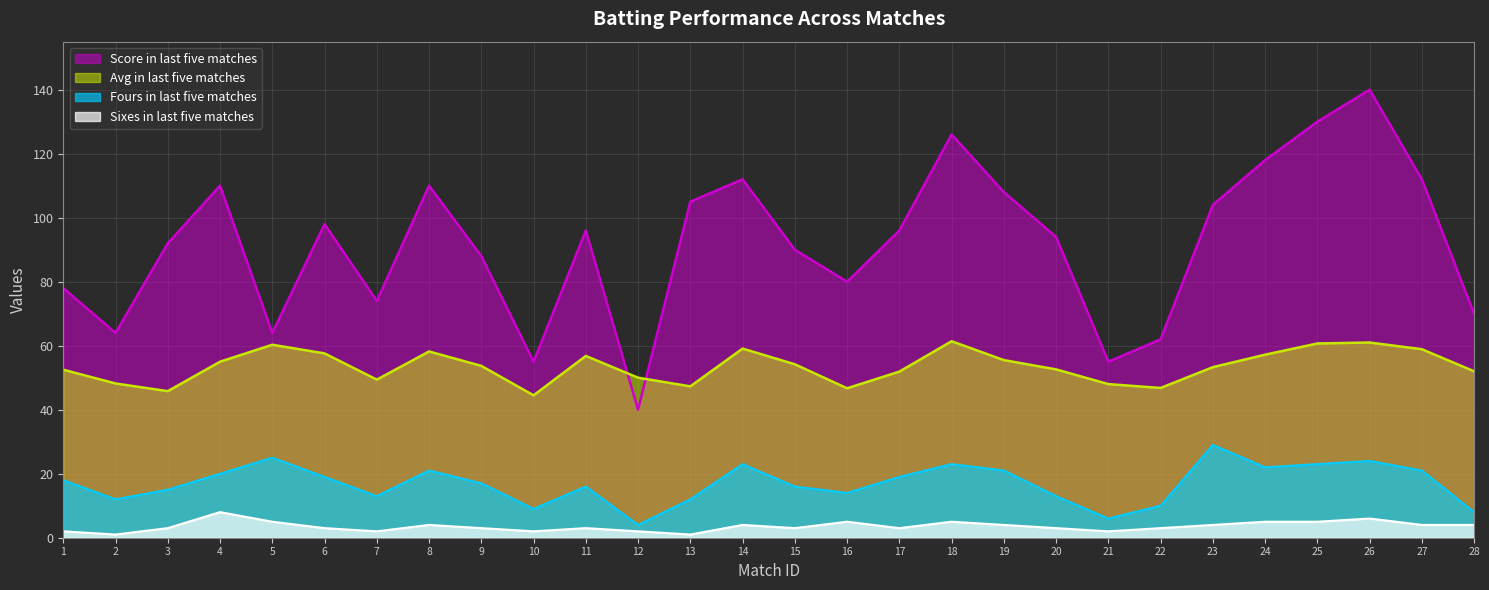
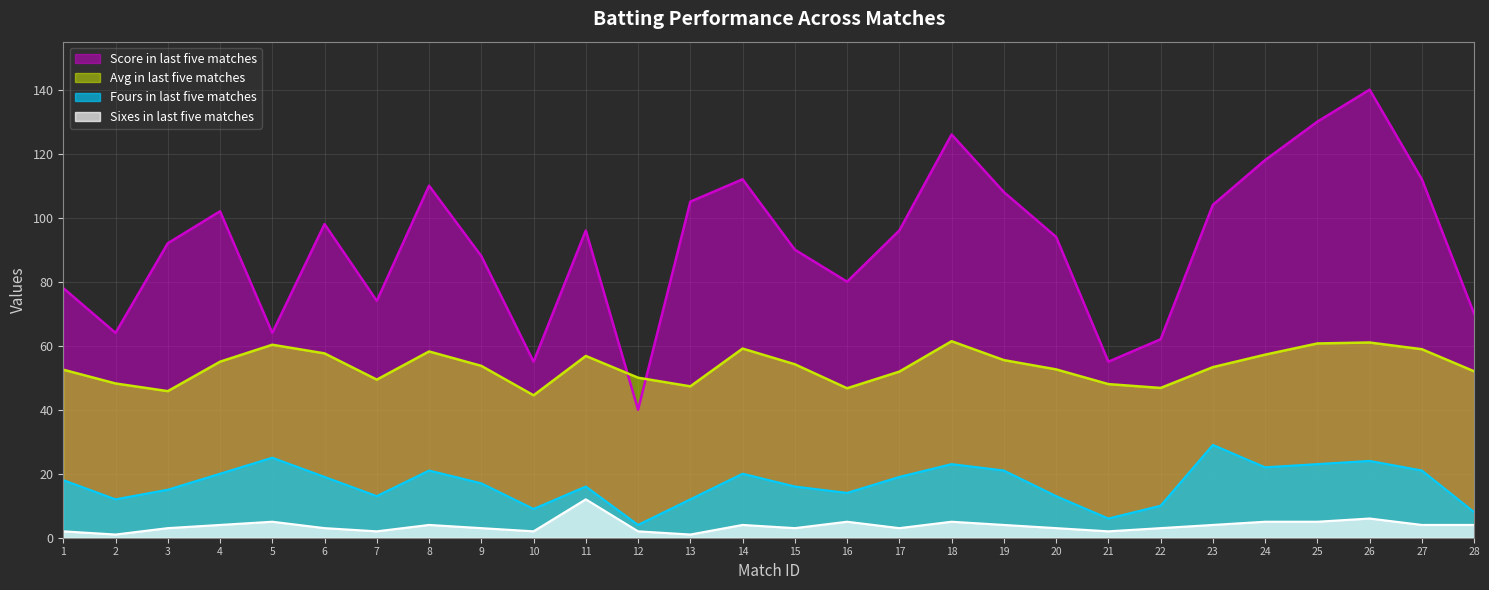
  {
    "Score in last five matches": {
      "1": 78,
      "2": 64,
      "3": 92,
-     "4": 110,
+     "4": 102,
      "5": 64,
      "6": 98,
      "7": 74,
      "8": 110,
      "9": 88,
      "10": 55,
      "11": 96,
      "12": 40,
      "13": 105,
      "14": 112,
      "15": 90,
      "16": 80,
      "17": 96,
      "18": 126,
      "19": 108,
      "20": 94,
      "21": 55,
      "22": 62,
      "23": 104,
      "24": 118,
      "25": 130,
      "26": 140,
      "27": 112,
      "28": 70
    },
    "Avg in last five matches": {
      "1": 53,
      "2": 48,
      "3": 46,
      "4": 55,
      "5": 60,
      "6": 58,
      "7": 49,
      "8": 58,
      "9": 54,
      "10": 45,
      "11": 57,
      "12": 50,
      "13": 47,
      "14": 59,
      "15": 54,
      "16": 47,
      "17": 52,
      "18": 61,
      "19": 56,
      "20": 53,
      "21": 48,
      "22": 47,
      "23": 53,
      "24": 57,
      "25": 61,
      "26": 61,
      "27": 59,
      "28": 52
    },
    "Fours in last five matches": {
      "1": 18,
      "2": 12,
      "3": 15,
      "4": 20,
      "5": 25,
      "6": 19,
      "7": 13,
      "8": 21,
      "9": 17,
      "10": 9,
      "11": 16,
      "12": 4,
      "13": 12,
-     "14": 23,
+     "14": 20,
      "15": 16,
      "16": 14,
      "17": 19,
      "18": 23,
      "19": 21,
      "20": 13,
      "21": 6,
      "22": 10,
      "23": 29,
      "24": 22,
      "25": 23,
      "26": 24,
      "27": 21,
      "28": 8
    },
    "Sixes in last five matches": {
      "1": 2,
      "2": 1,
      "3": 3,
-     "4": 8,
+     "4": 4,
      "5": 5,
      "6": 3,
      "7": 2,
      "8": 4,
      "9": 3,
      "10": 2,
-     "11": 3,
+     "11": 12,
      "12": 2,
      "13": 1,
      "14": 4,
      "15": 3,
      "16": 5,
      "17": 3,
      "18": 5,
      "19": 4,
      "20": 3,
      "21": 2,
      "22": 3,
      "23": 4,
      "24": 5,
      "25": 5,
      "26": 6,
      "27": 4,
      "28": 4
    }
  }
